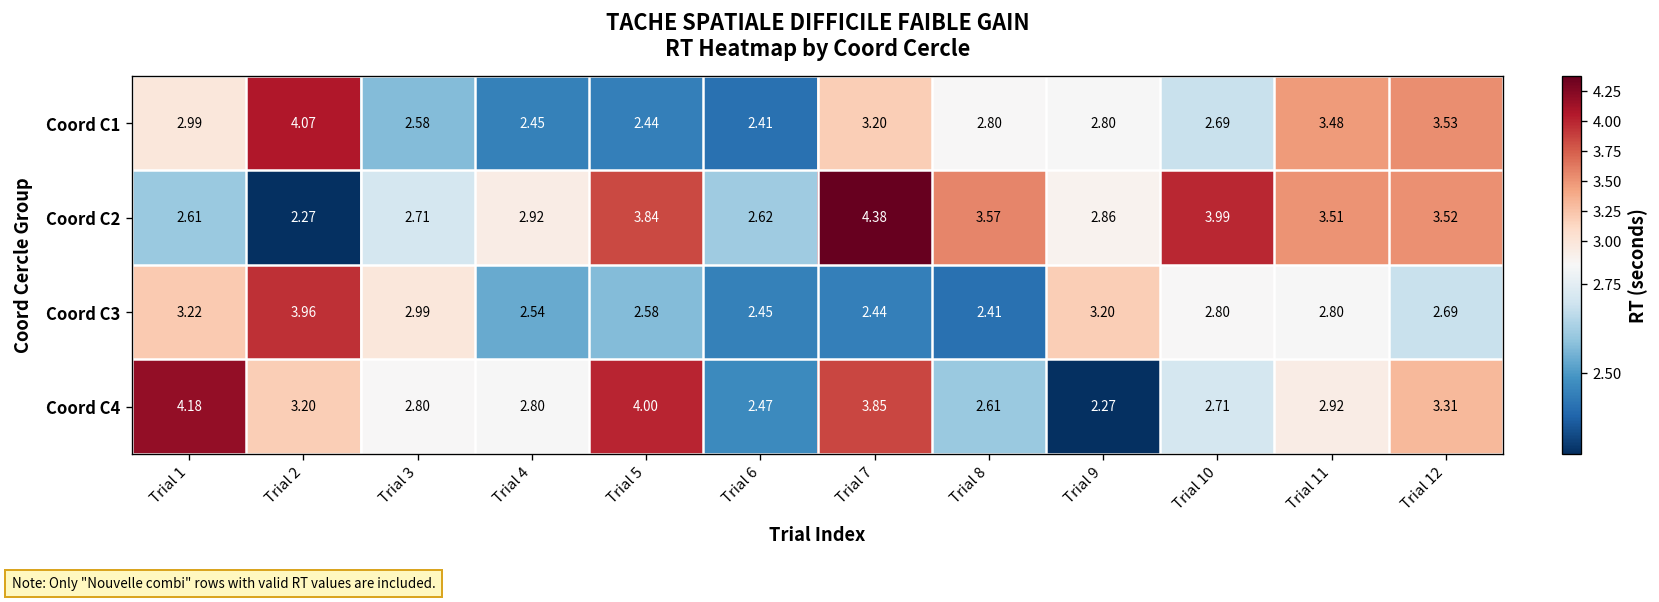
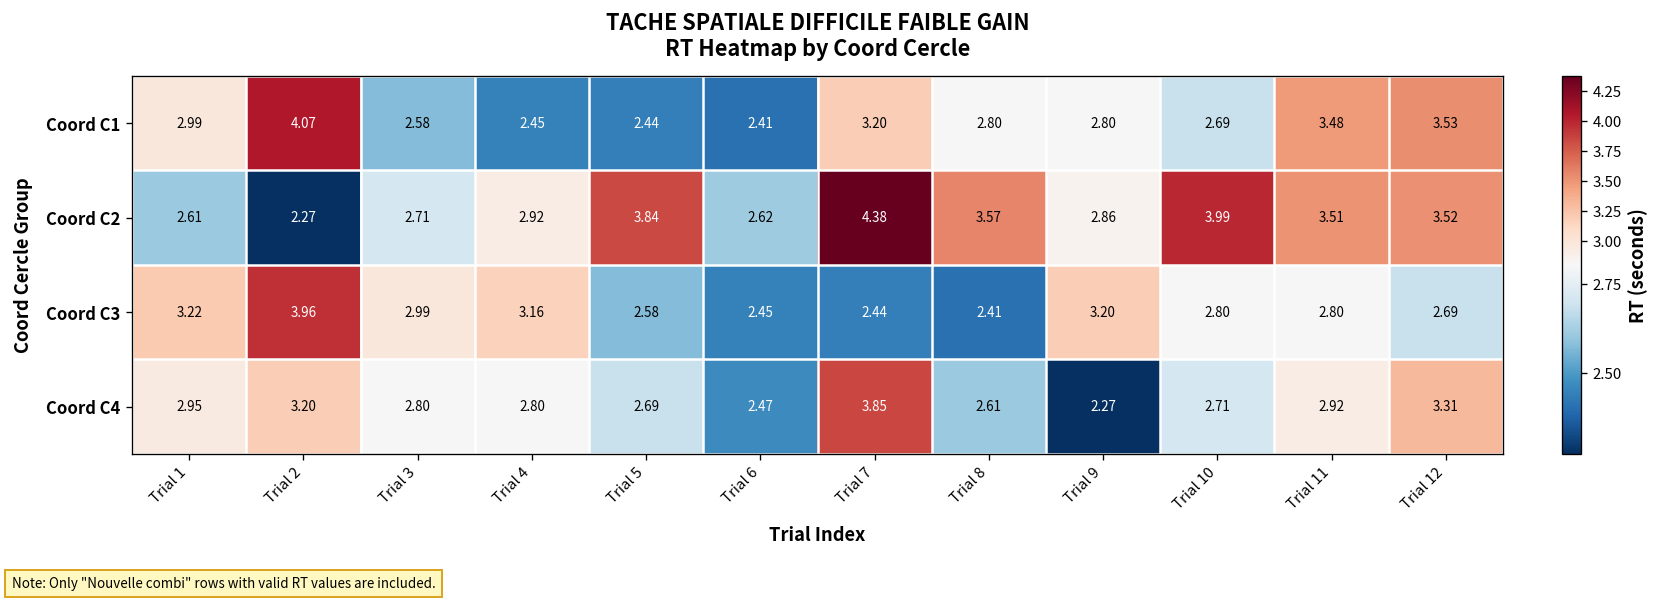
  {
    "Coord C1": {
      "Trial 1": 2.99,
      "Trial 2": 4.07,
      "Trial 3": 2.58,
      "Trial 4": 2.45,
      "Trial 5": 2.44,
      "Trial 6": 2.41,
      "Trial 7": 3.20,
      "Trial 8": 2.80,
      "Trial 9": 2.80,
      "Trial 10": 2.69,
      "Trial 11": 3.48,
      "Trial 12": 3.53
    },
    "Coord C2": {
      "Trial 1": 2.61,
      "Trial 2": 2.27,
      "Trial 3": 2.71,
      "Trial 4": 2.92,
      "Trial 5": 3.84,
      "Trial 6": 2.62,
      "Trial 7": 4.38,
      "Trial 8": 3.57,
      "Trial 9": 2.86,
      "Trial 10": 3.99,
      "Trial 11": 3.51,
      "Trial 12": 3.52
    },
    "Coord C3": {
      "Trial 1": 3.22,
      "Trial 2": 3.96,
      "Trial 3": 2.99,
-     "Trial 4": 2.54,
+     "Trial 4": 3.16,
      "Trial 5": 2.58,
      "Trial 6": 2.45,
      "Trial 7": 2.44,
      "Trial 8": 2.41,
      "Trial 9": 3.20,
      "Trial 10": 2.80,
      "Trial 11": 2.80,
      "Trial 12": 2.69
    },
    "Coord C4": {
-     "Trial 1": 4.18,
+     "Trial 1": 2.95,
      "Trial 2": 3.20,
      "Trial 3": 2.80,
      "Trial 4": 2.80,
-     "Trial 5": 4.00,
+     "Trial 5": 2.69,
      "Trial 6": 2.47,
      "Trial 7": 3.85,
      "Trial 8": 2.61,
      "Trial 9": 2.27,
      "Trial 10": 2.71,
      "Trial 11": 2.92,
      "Trial 12": 3.31
    }
  }
